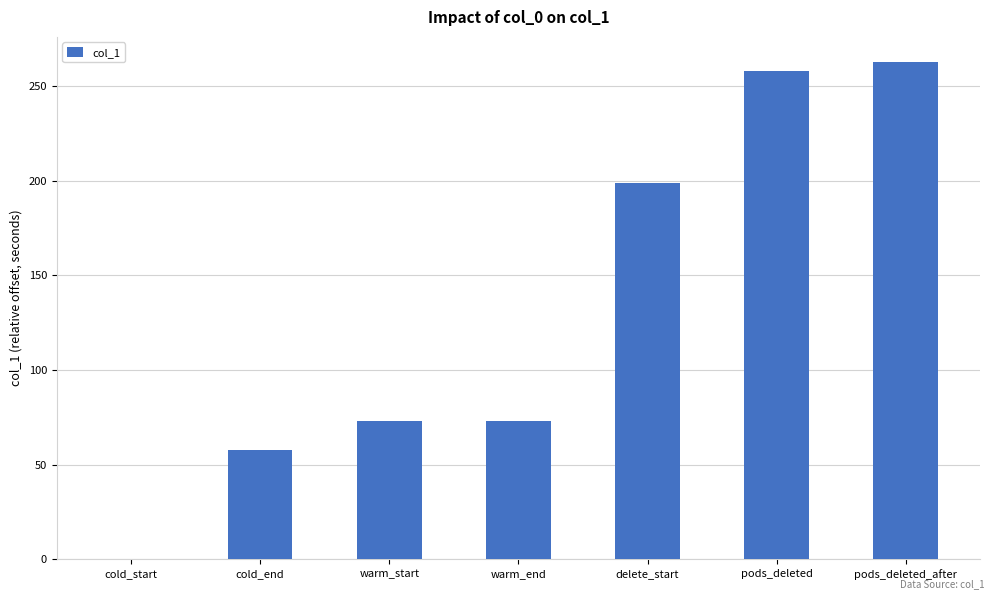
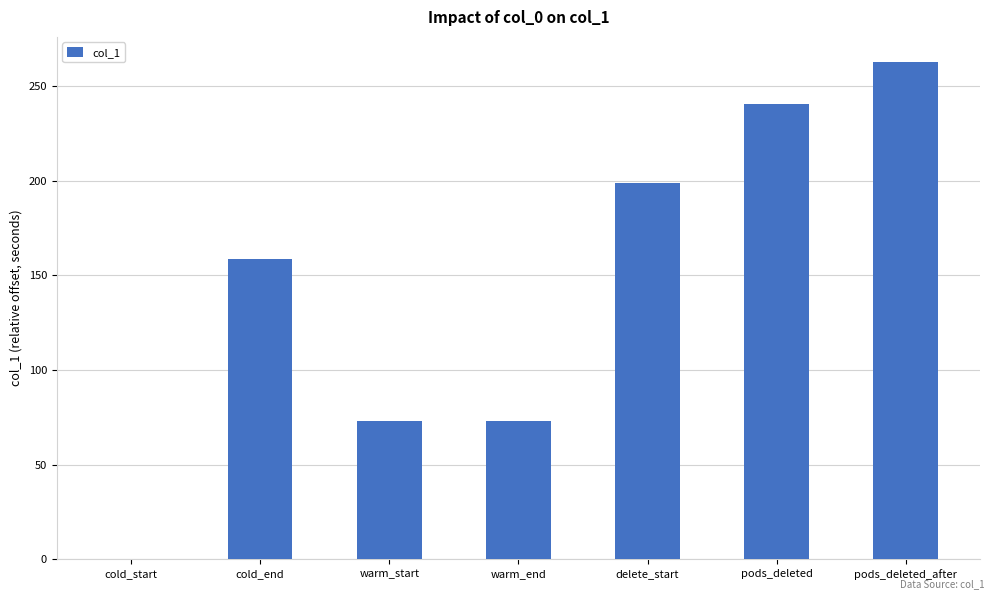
  {
    "cold_start": 0,
-   "cold_end": 58,
+   "cold_end": 159,
    "warm_start": 73,
    "warm_end": 73,
    "delete_start": 199,
-   "pods_deleted": 258,
+   "pods_deleted": 241,
    "pods_deleted_after": 263
  }
